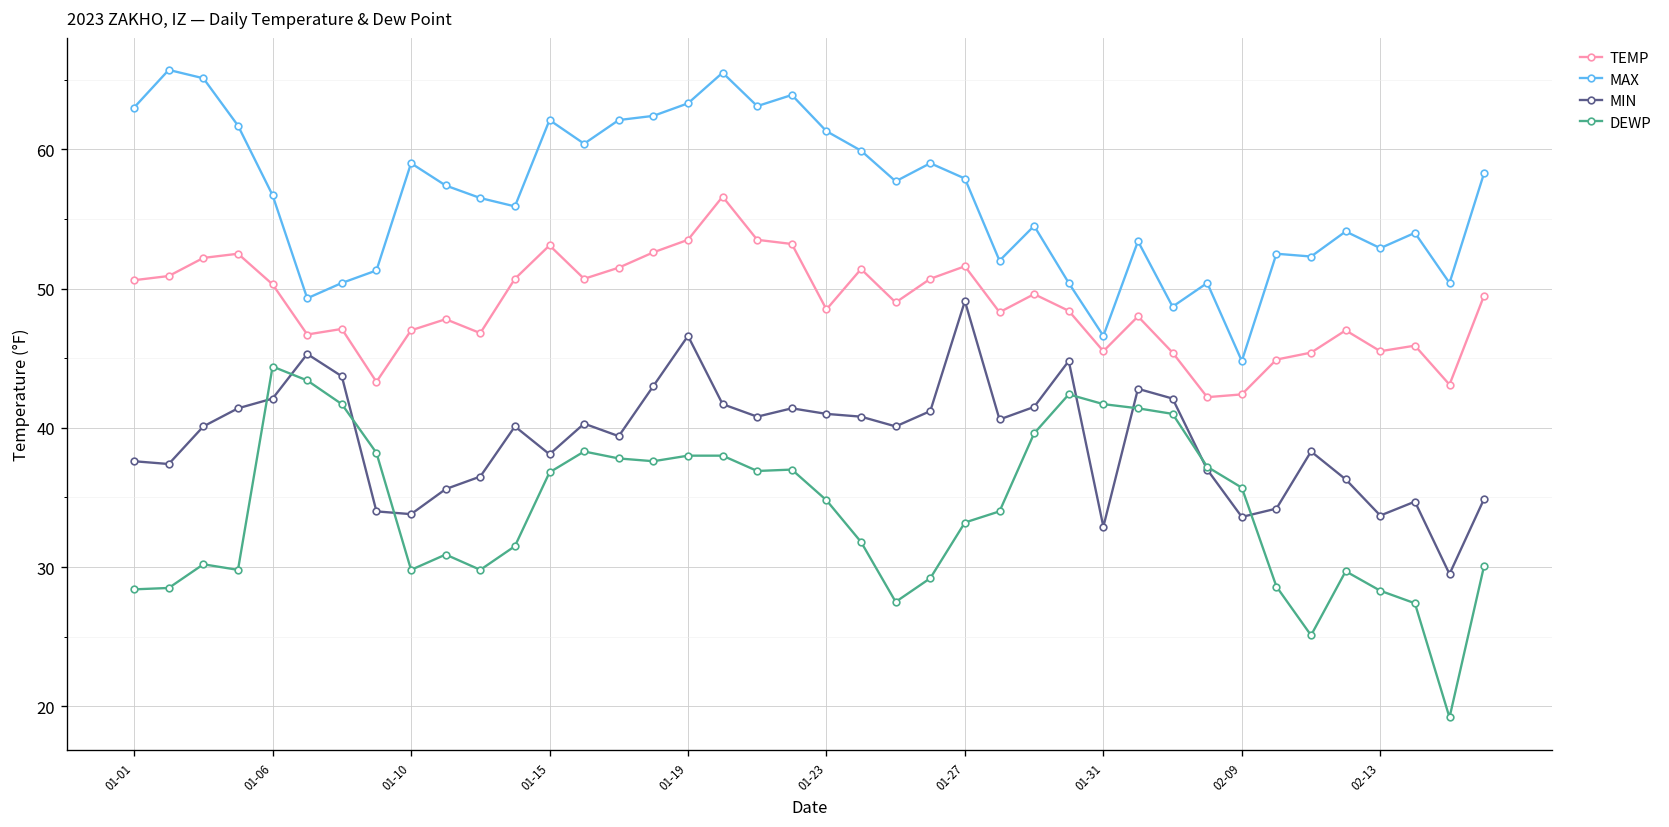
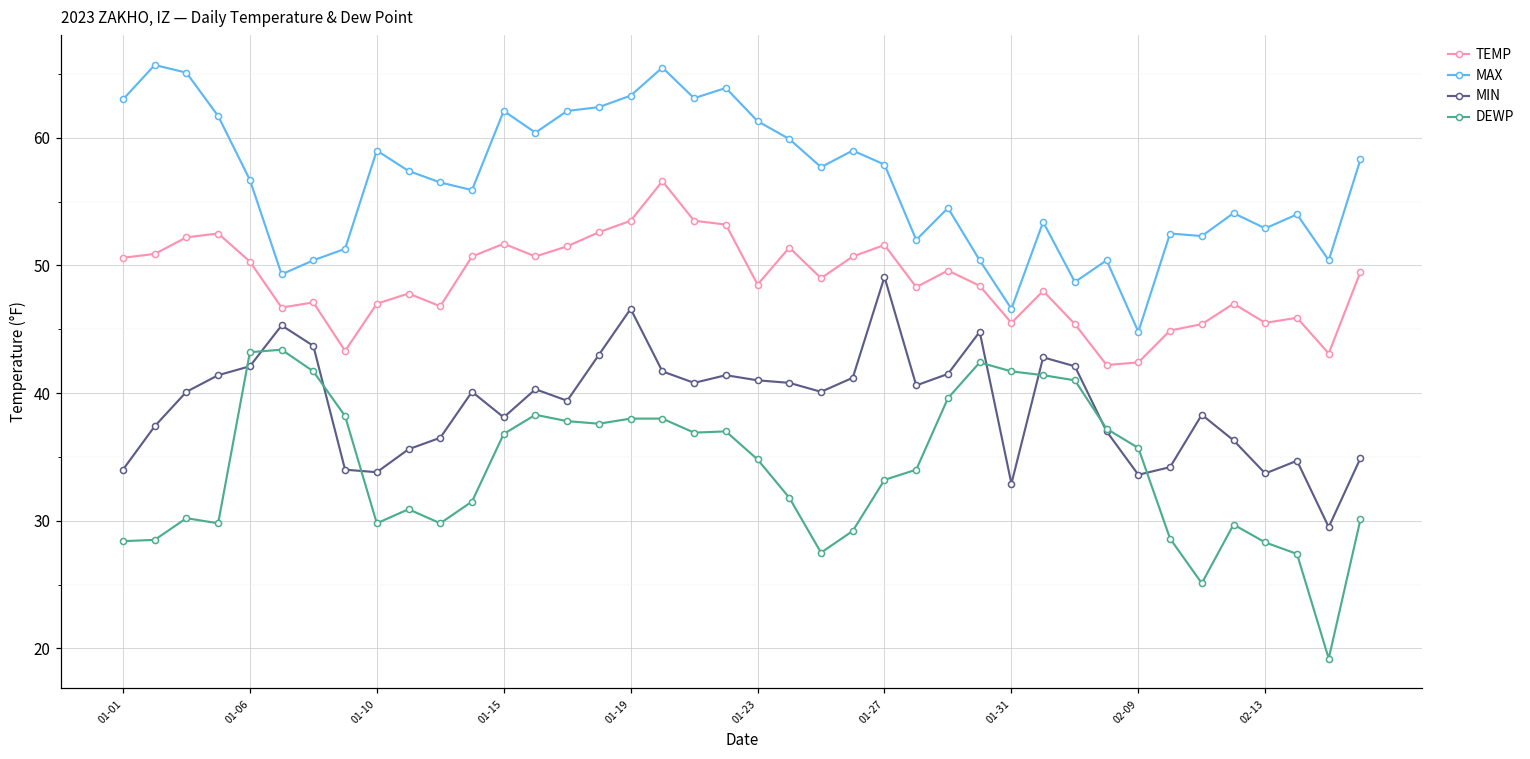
  {
    "TEMP": {
      "01-01": 50.6,
      "01-06": 50.3,
      "01-10": 47.0,
-     "01-15": 53.1,
+     "01-15": 51.7,
      "01-19": 53.5,
      "01-23": 48.5,
      "01-27": 51.6,
      "01-31": 45.5,
      "02-09": 42.4,
      "02-13": 45.5
    },
    "MAX": {
      "01-01": 63.0,
      "01-06": 56.7,
      "01-10": 59.0,
      "01-15": 62.1,
      "01-19": 63.3,
      "01-23": 61.3,
      "01-27": 57.9,
      "01-31": 46.6,
      "02-09": 44.8,
      "02-13": 52.9
    },
    "MIN": {
-     "01-01": 37.6,
+     "01-01": 34.0,
      "01-06": 42.1,
      "01-10": 33.8,
      "01-15": 38.1,
      "01-19": 46.6,
      "01-23": 41.0,
      "01-27": 49.1,
      "01-31": 32.9,
      "02-09": 33.6,
      "02-13": 33.7
    },
    "DEWP": {
      "01-01": 28.4,
-     "01-06": 44.4,
+     "01-06": 43.2,
      "01-10": 29.8,
      "01-15": 36.8,
      "01-19": 38.0,
      "01-23": 34.8,
      "01-27": 33.2,
      "01-31": 41.7,
      "02-09": 35.7,
      "02-13": 28.3
    }
  }
